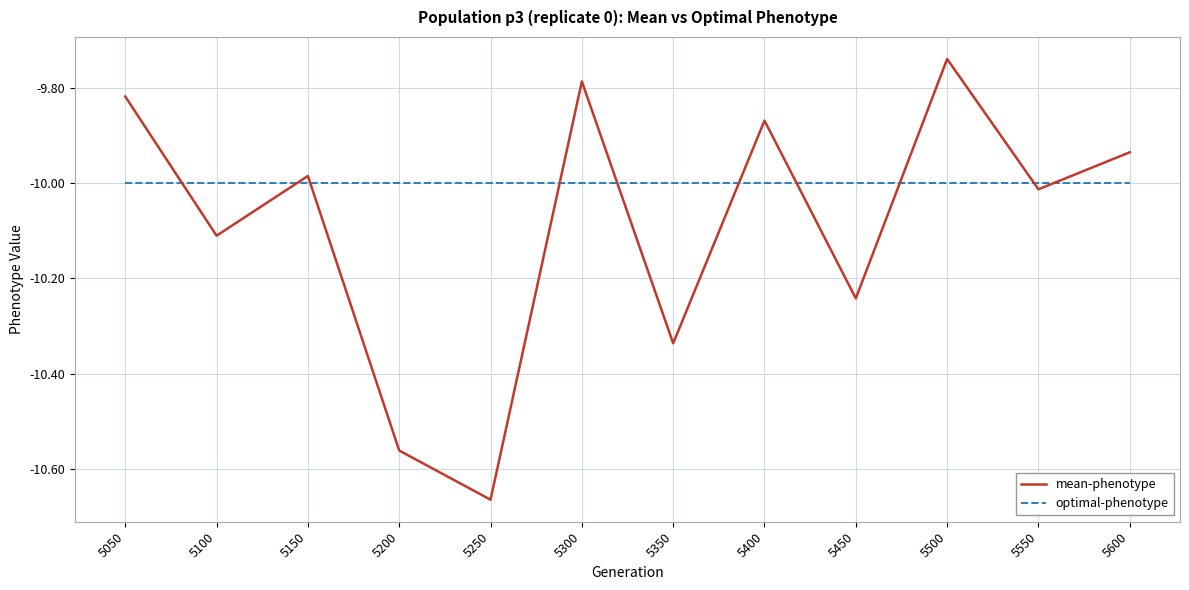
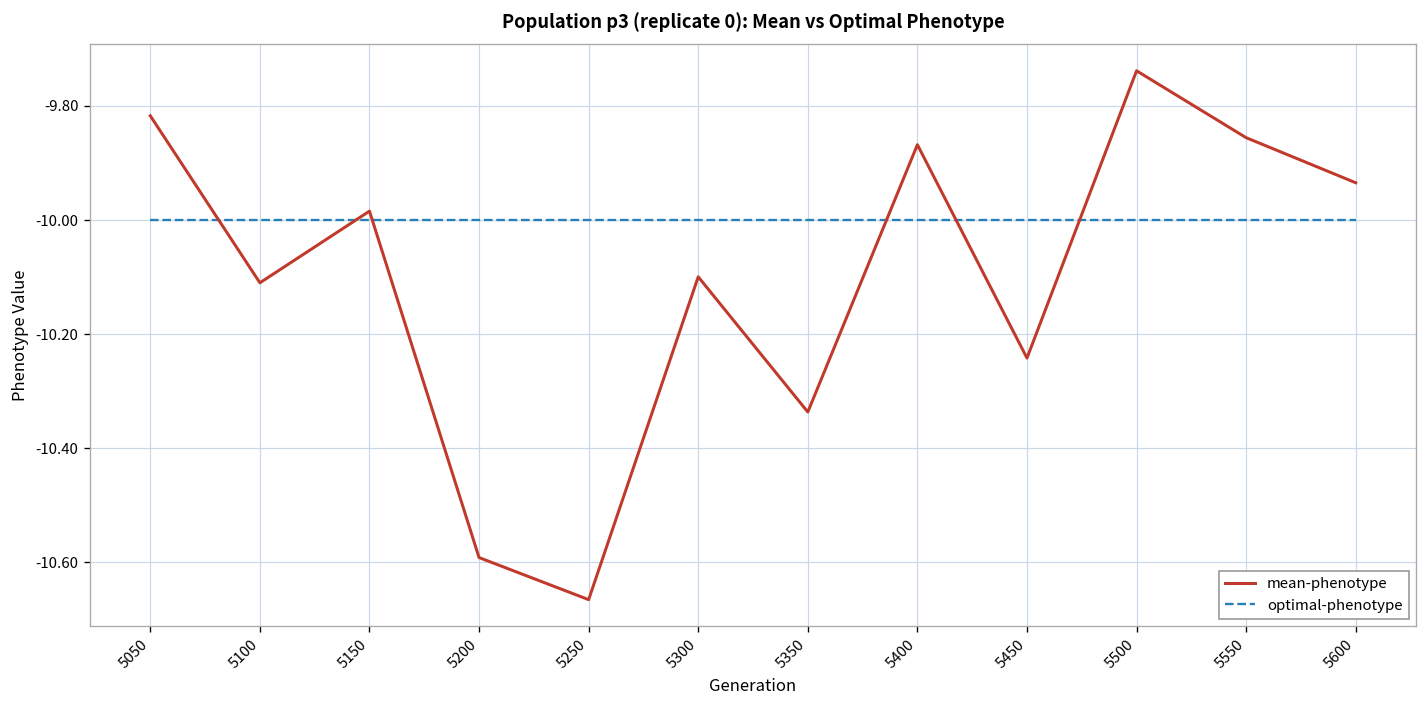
  {
    "mean-phenotype": {
      "5050": -9.82,
      "5100": -10.11,
      "5150": -9.98,
-     "5200": -10.56,
+     "5200": -10.59,
      "5250": -10.67,
-     "5300": -9.79,
+     "5300": -10.10,
      "5350": -10.34,
      "5400": -9.87,
      "5450": -10.24,
      "5500": -9.74,
-     "5550": -10.01,
+     "5550": -9.86,
      "5600": -9.93
    },
    "optimal-phenotype": {
      "5050": -10.00,
      "5100": -10.00,
      "5150": -10.00,
      "5200": -10.00,
      "5250": -10.00,
      "5300": -10.00,
      "5350": -10.00,
      "5400": -10.00,
      "5450": -10.00,
      "5500": -10.00,
      "5550": -10.00,
      "5600": -10.00
    }
  }
